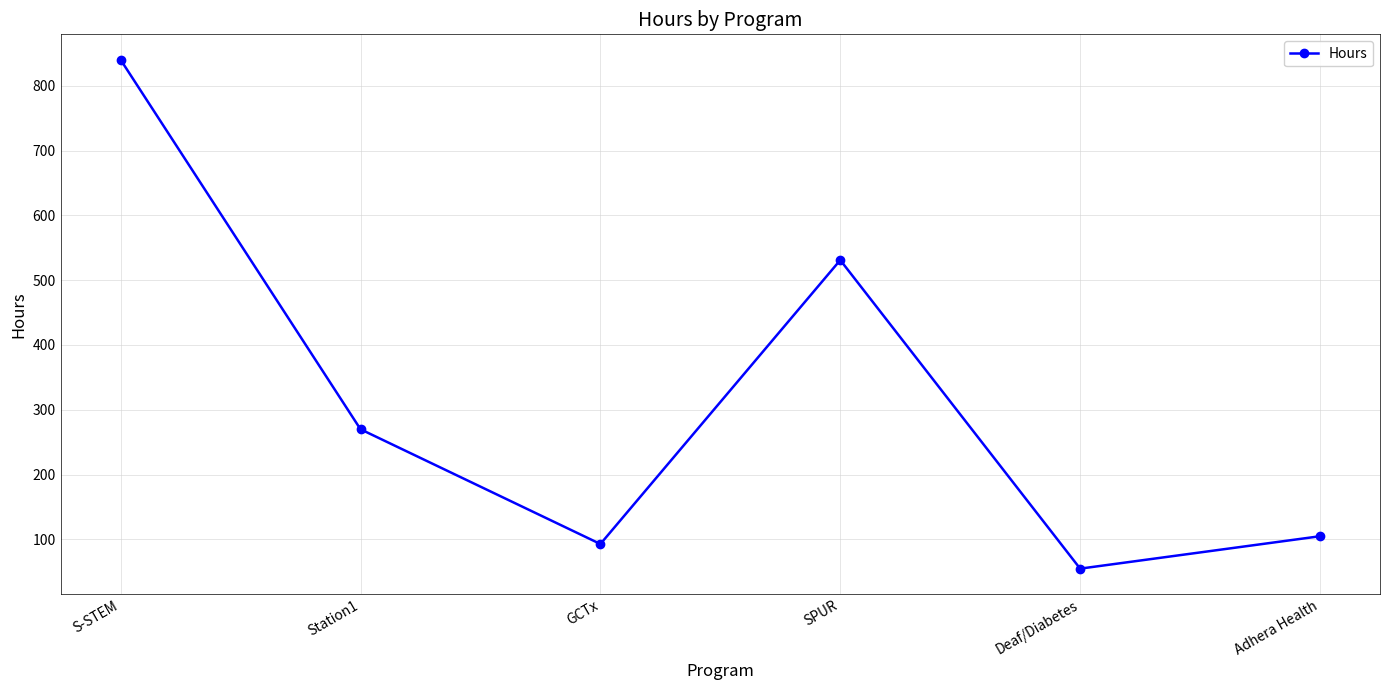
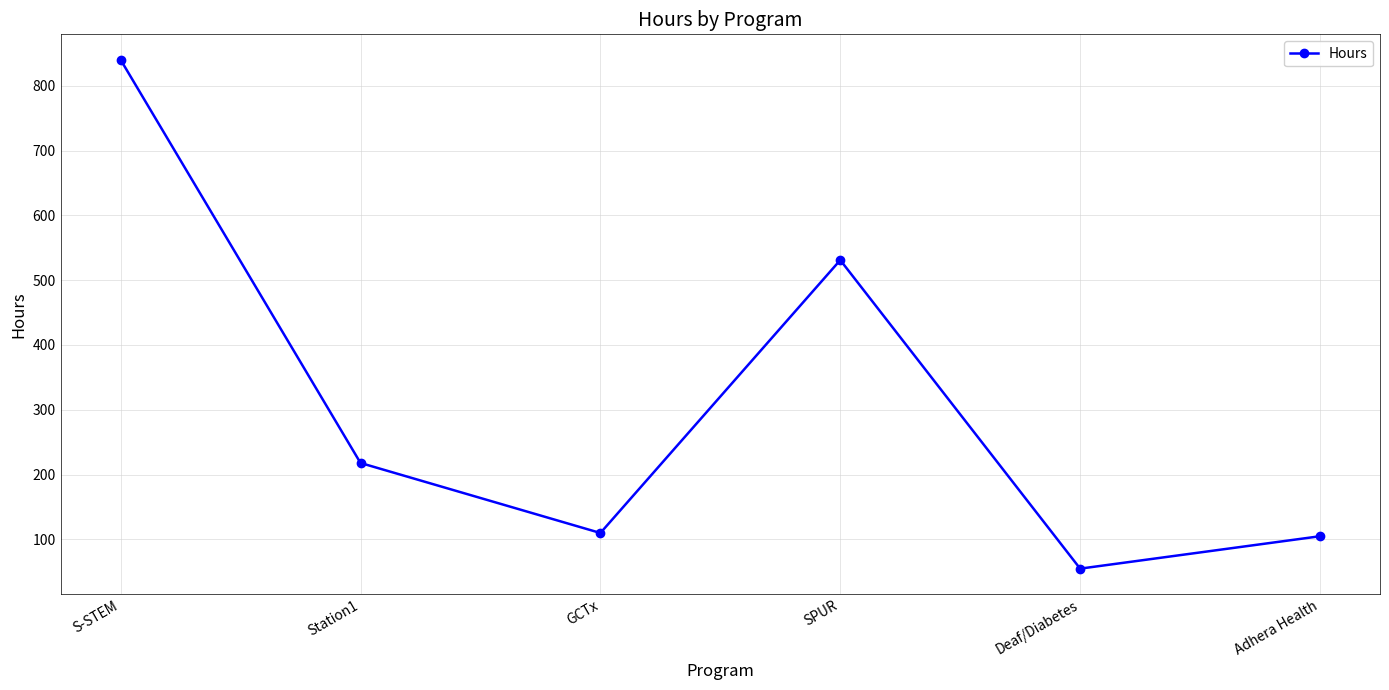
  {
    "S-STEM": 840,
-   "Station1": 270,
-   "GCTx": 90,
+   "Station1": 220,
+   "GCTx": 110,
    "SPUR": 530,
    "Deaf/Diabetes": 60,
    "Adhera Health": 110
  }
